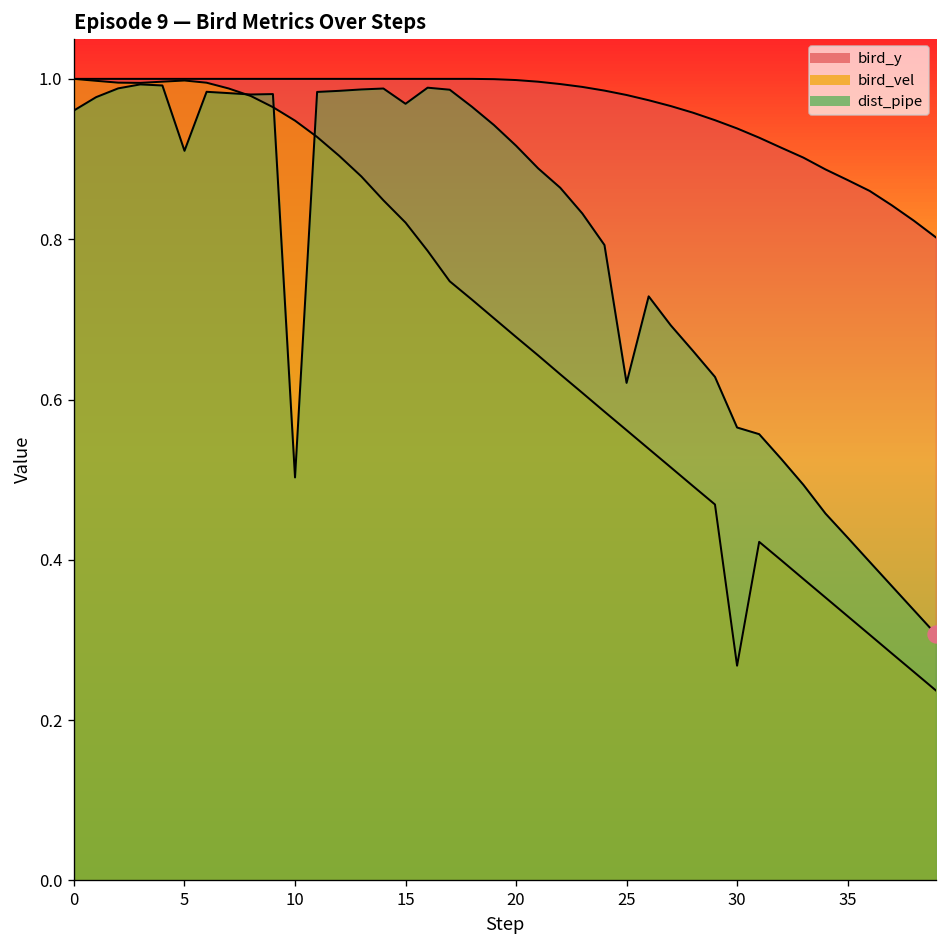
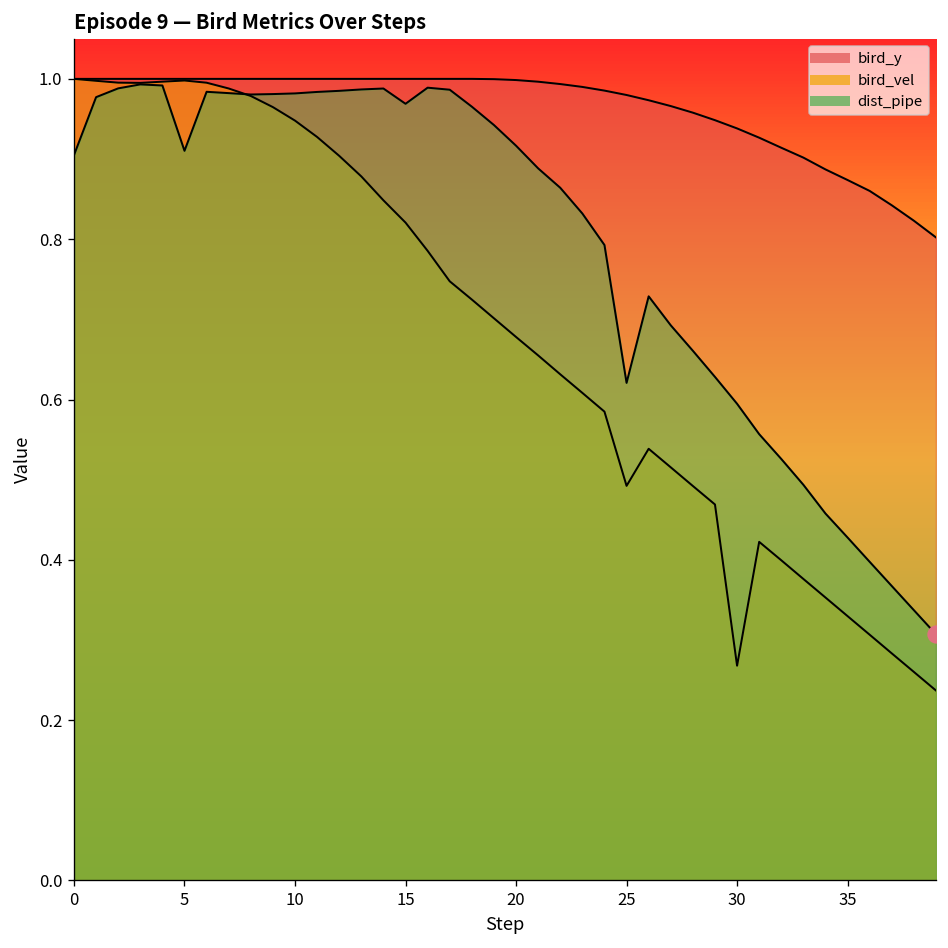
  {
    "bird_vel": {
      "10": 0.95,
      "15": 0.82,
      "20": 0.68,
-     "25": 0.56,
+     "25": 0.49,
      "30": 0.27,
      "35": 0.33
    },
    "dist_pipe": {
-     "0": 0.96,
+     "0": 0.90,
      "5": 0.91,
-     "10": 0.50,
+     "10": 0.98,
      "15": 0.97,
      "20": 0.92,
      "25": 0.62,
-     "30": 0.57,
+     "30": 0.59,
      "35": 0.43
    }
  }
